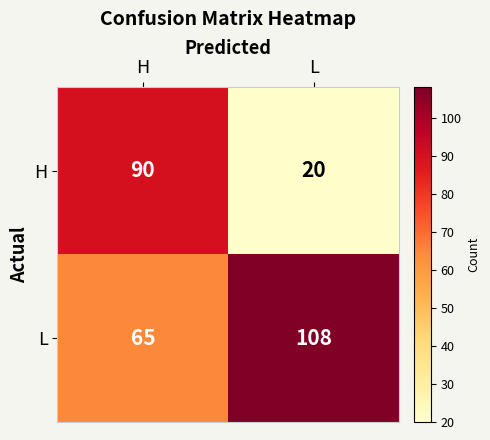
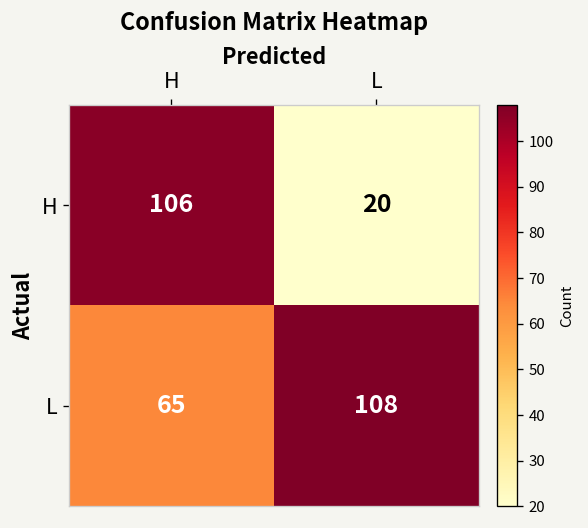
  {
    "H": {
-     "H": 90,
+     "H": 106,
      "L": 20
    },
    "L": {
      "H": 65,
      "L": 108
    }
  }
